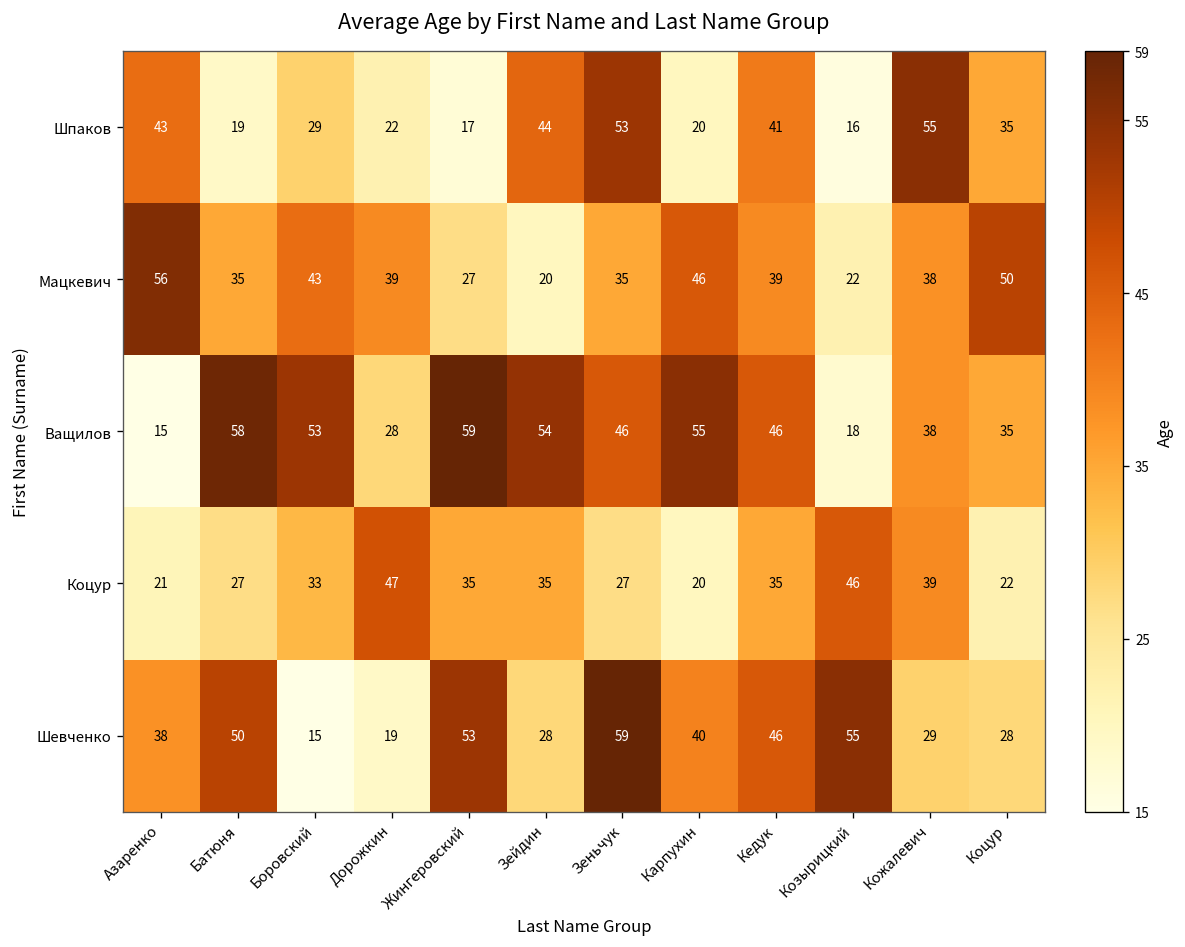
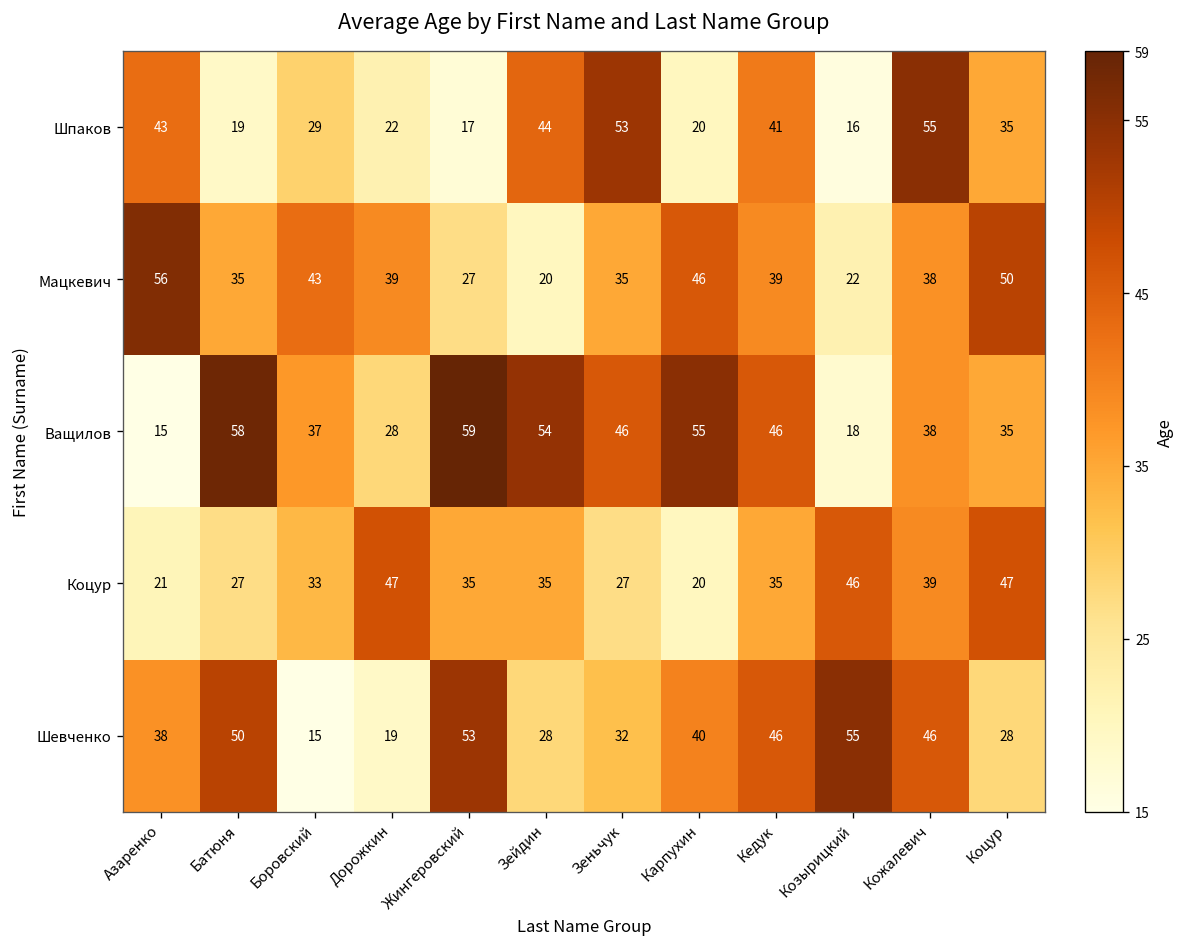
  {
    "Шпаков": {
      "Азаренко": 43,
      "Батюня": 19,
      "Боровский": 29,
      "Дорожкин": 22,
      "Жингеровский": 17,
      "Зейдин": 44,
      "Зеньчук": 53,
      "Карпухин": 20,
      "Кедук": 41,
      "Козырицкий": 16,
      "Кожалевич": 55,
      "Коцур": 35
    },
    "Мацкевич": {
      "Азаренко": 56,
      "Батюня": 35,
      "Боровский": 43,
      "Дорожкин": 39,
      "Жингеровский": 27,
      "Зейдин": 20,
      "Зеньчук": 35,
      "Карпухин": 46,
      "Кедук": 39,
      "Козырицкий": 22,
      "Кожалевич": 38,
      "Коцур": 50
    },
    "Ващилов": {
      "Азаренко": 15,
      "Батюня": 58,
-     "Боровский": 53,
+     "Боровский": 37,
      "Дорожкин": 28,
      "Жингеровский": 59,
      "Зейдин": 54,
      "Зеньчук": 46,
      "Карпухин": 55,
      "Кедук": 46,
      "Козырицкий": 18,
      "Кожалевич": 38,
      "Коцур": 35
    },
    "Коцур": {
      "Азаренко": 21,
      "Батюня": 27,
      "Боровский": 33,
      "Дорожкин": 47,
      "Жингеровский": 35,
      "Зейдин": 35,
      "Зеньчук": 27,
      "Карпухин": 20,
      "Кедук": 35,
      "Козырицкий": 46,
      "Кожалевич": 39,
-     "Коцур": 22
+     "Коцур": 47
    },
    "Шевченко": {
      "Азаренко": 38,
      "Батюня": 50,
      "Боровский": 15,
      "Дорожкин": 19,
      "Жингеровский": 53,
      "Зейдин": 28,
-     "Зеньчук": 59,
+     "Зеньчук": 32,
      "Карпухин": 40,
      "Кедук": 46,
      "Козырицкий": 55,
-     "Кожалевич": 29,
+     "Кожалевич": 46,
      "Коцур": 28
    }
  }
